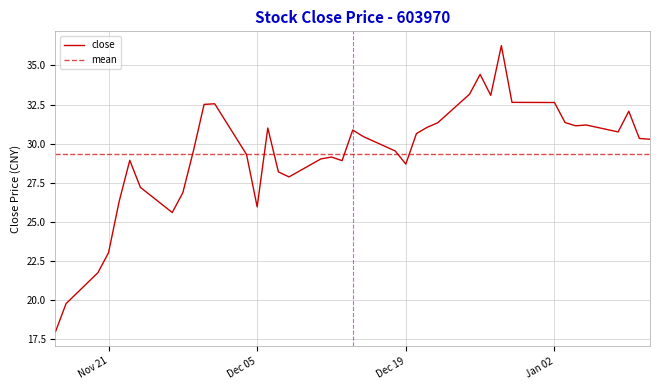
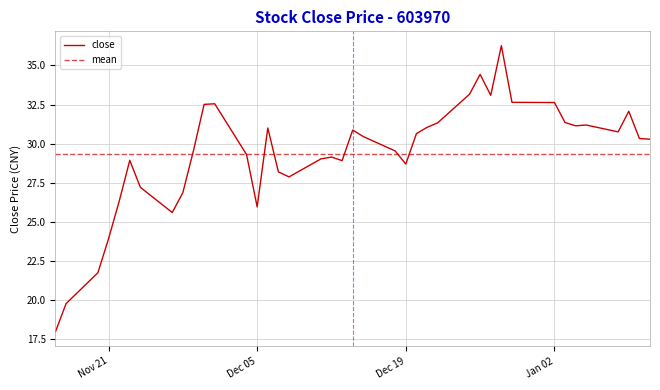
  {
-   "Nov 21": 23.0,
+   "Nov 21": 23.9,
    "Dec 05": 26.0,
    "Dec 19": 28.7,
    "Jan 02": 32.6
  }
